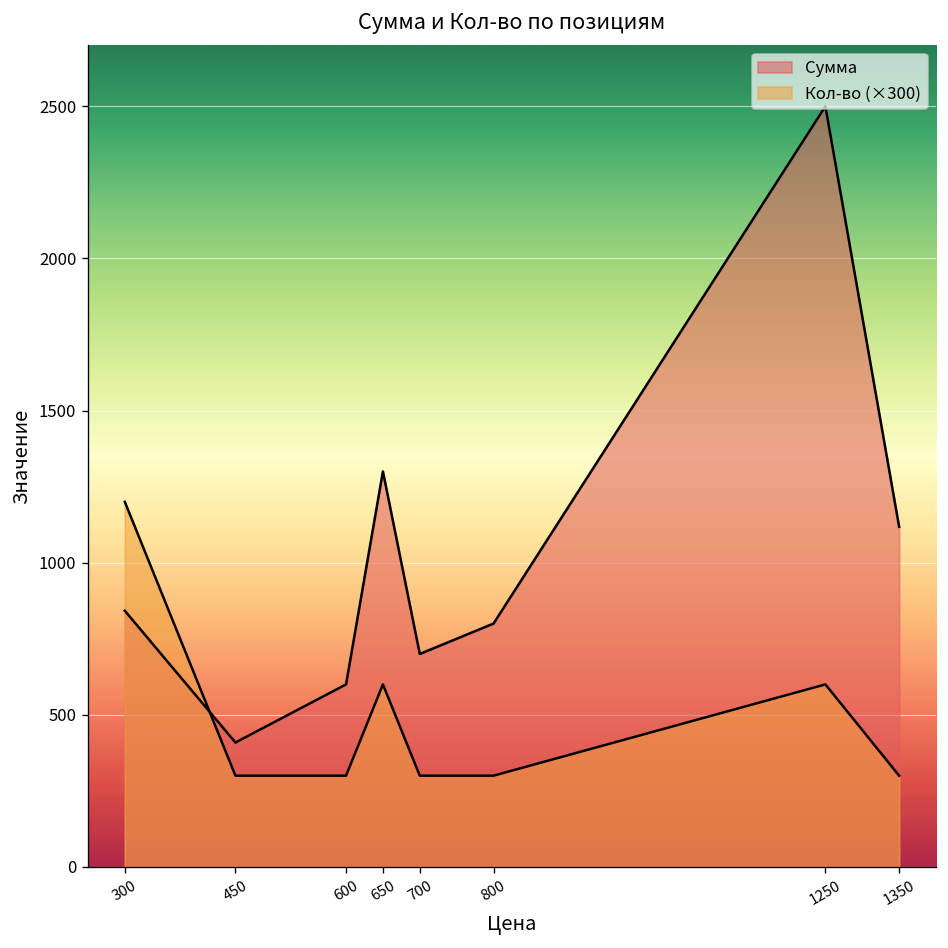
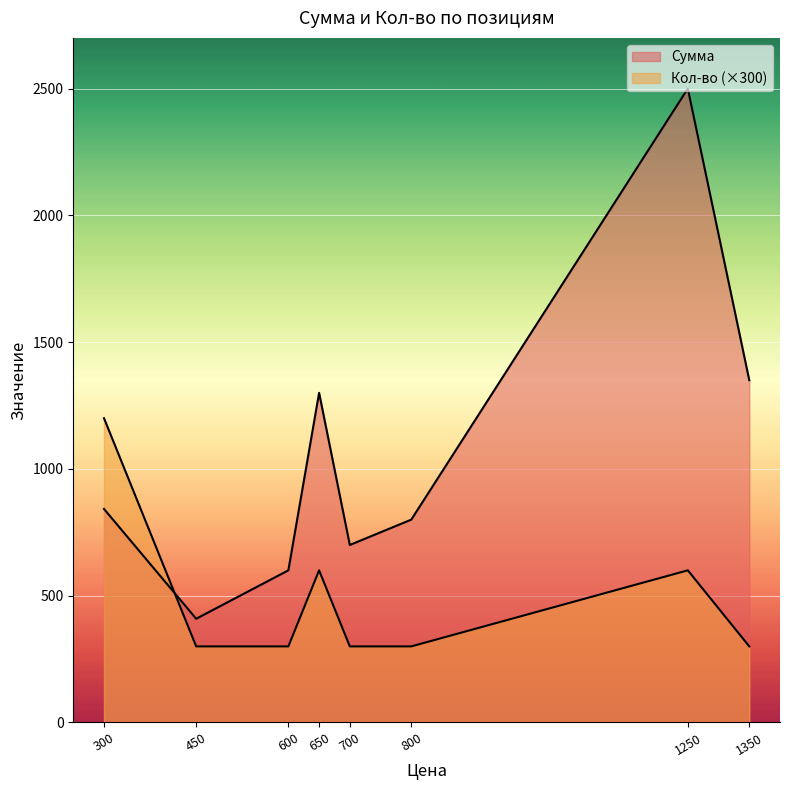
  {
    "Сумма": {
      "300": 840,
      "450": 410,
      "600": 600,
      "650": 1300,
      "700": 700,
      "800": 800,
-     "1350": 1120
+     "1350": 1350
    },
    "Кол-во (×300)": {
      "300": 1200,
      "450": 300,
      "600": 300,
      "650": 600,
      "700": 300,
      "800": 300,
      "1250": 600,
      "1350": 300
    }
  }
